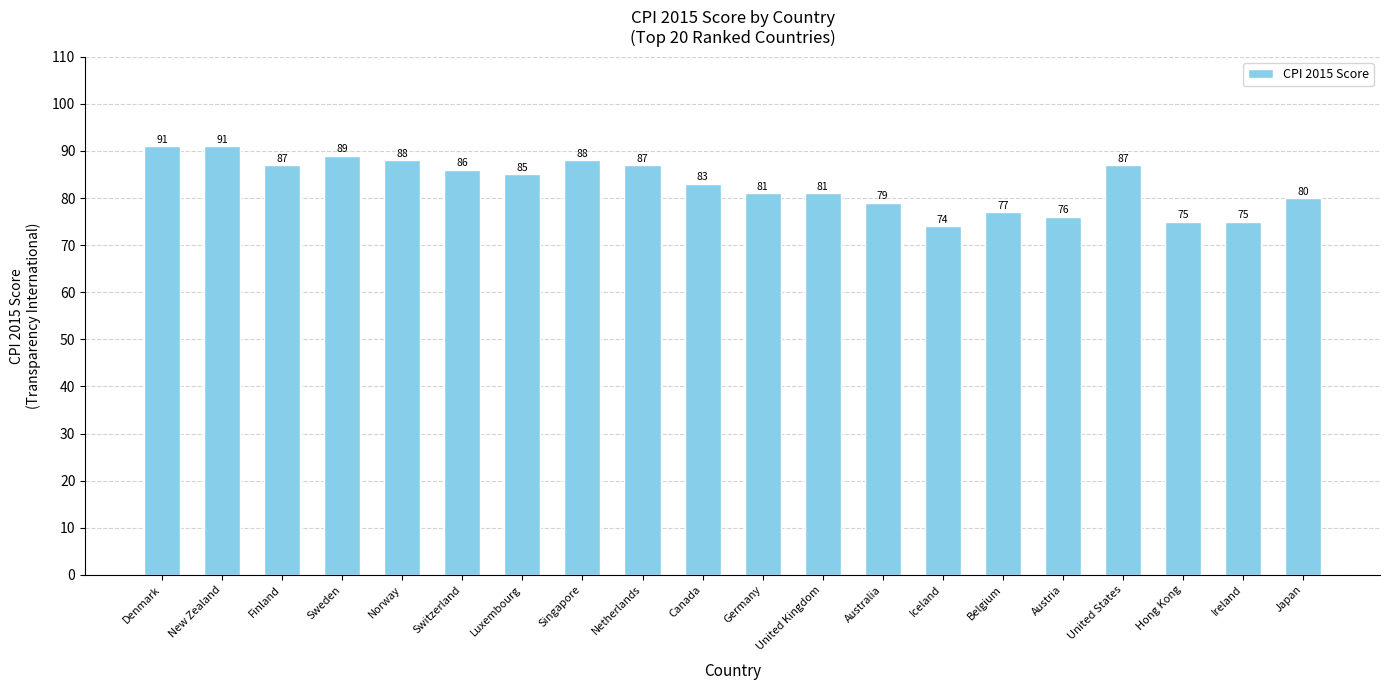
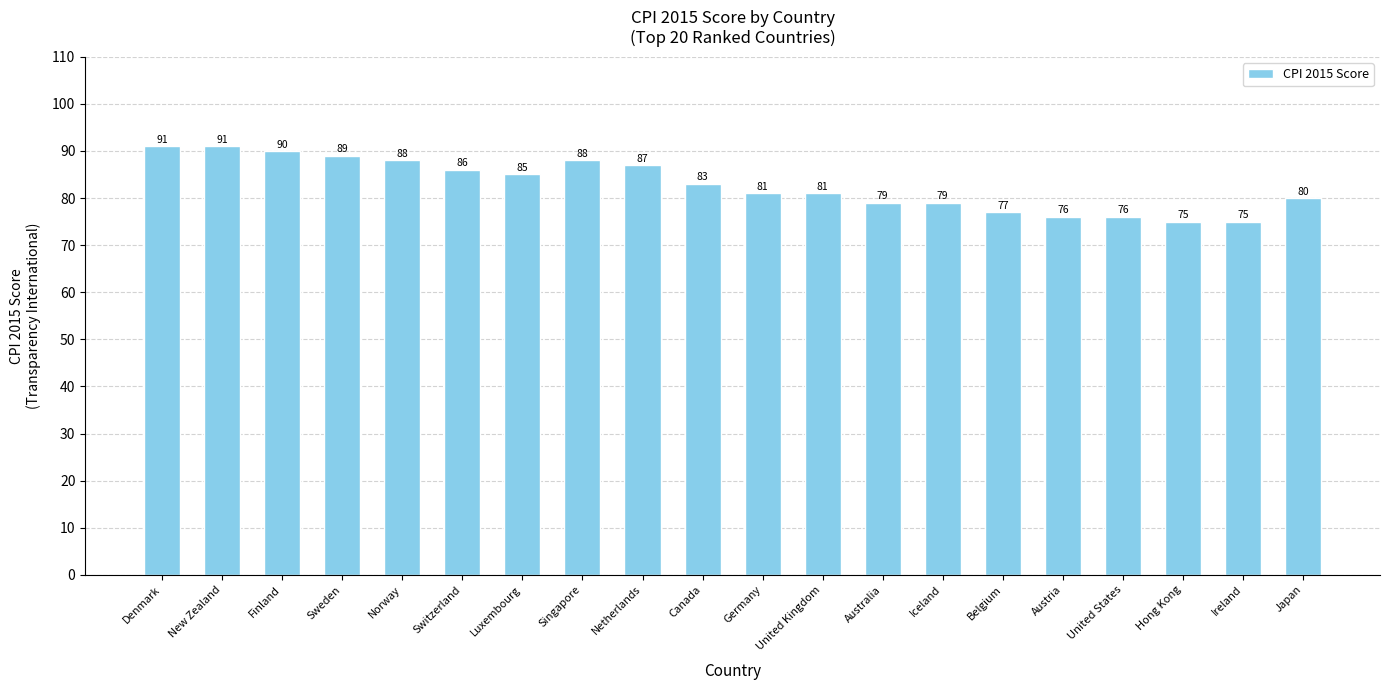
  {
    "Denmark": 91,
    "New Zealand": 91,
-   "Finland": 87,
+   "Finland": 90,
    "Sweden": 89,
    "Norway": 88,
    "Switzerland": 86,
    "Luxembourg": 85,
    "Singapore": 88,
    "Netherlands": 87,
    "Canada": 83,
    "Germany": 81,
    "United Kingdom": 81,
    "Australia": 79,
-   "Iceland": 74,
+   "Iceland": 79,
    "Belgium": 77,
    "Austria": 76,
-   "United States": 87,
+   "United States": 76,
    "Hong Kong": 75,
    "Ireland": 75,
    "Japan": 80
  }
